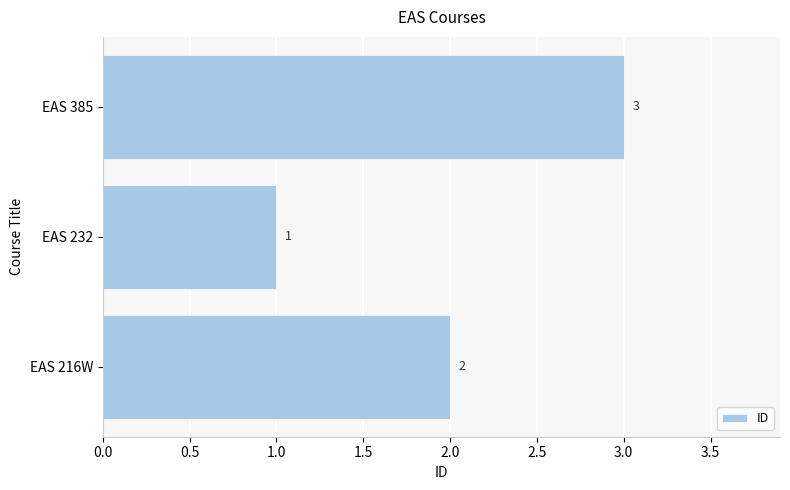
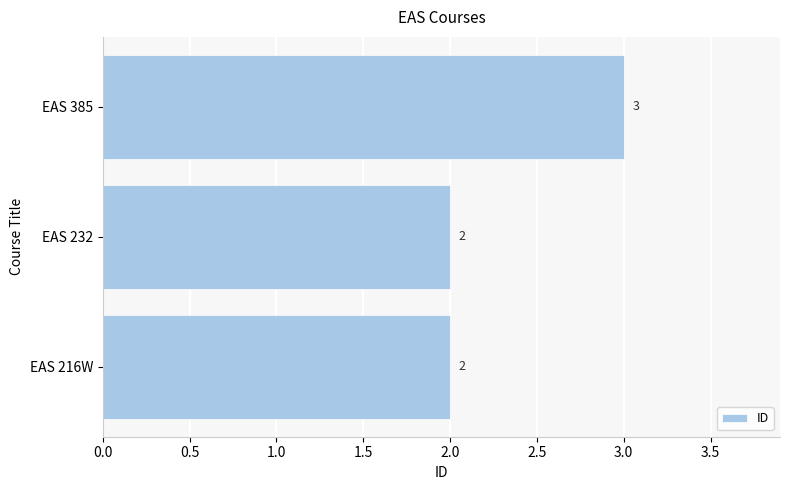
  {
    "EAS 385": 3,
-   "EAS 232": 1,
+   "EAS 232": 2,
    "EAS 216W": 2
  }
